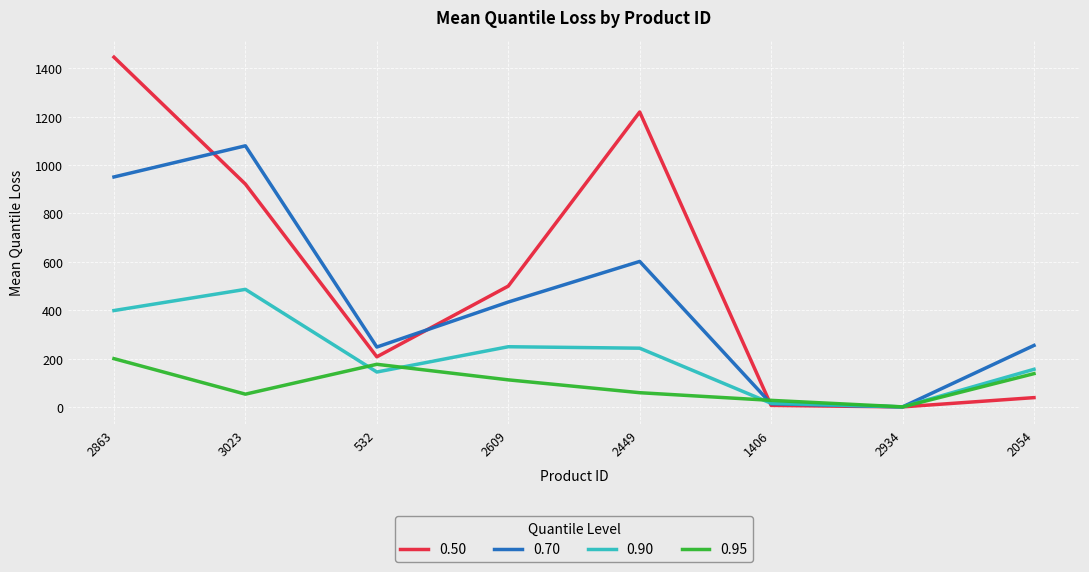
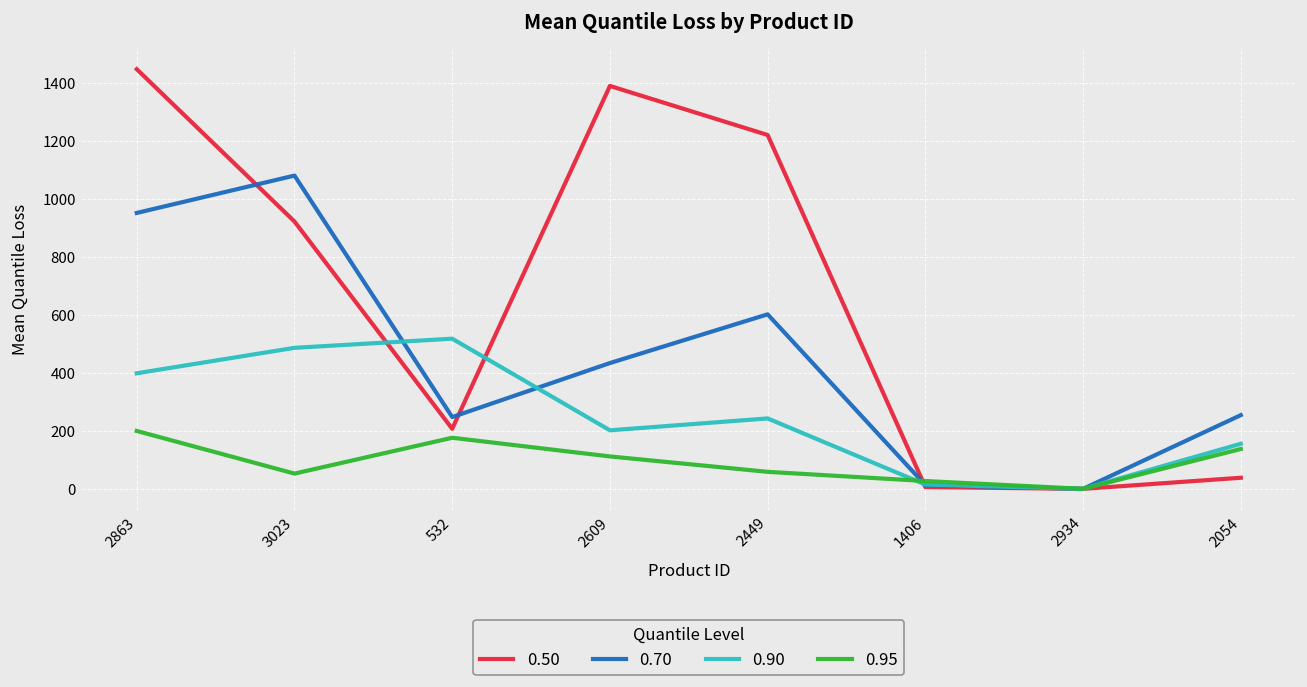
  {
    "0.50": {
      "2863": 1450,
      "3023": 920,
      "532": 210,
-     "2609": 500,
+     "2609": 1390,
      "2449": 1220,
      "2054": 40
    },
    "0.70": {
      "2863": 950,
      "3023": 1080,
      "532": 250,
      "2609": 430,
      "2449": 600,
      "2054": 250
    },
    "0.90": {
      "2863": 400,
      "3023": 490,
-     "532": 140,
-     "2609": 250,
+     "532": 520,
+     "2609": 200,
      "2449": 240,
      "2054": 160
    },
    "0.95": {
      "2863": 200,
      "3023": 50,
      "532": 180,
      "2609": 110,
      "2449": 60,
      "1406": 30,
      "2054": 140
    }
  }
